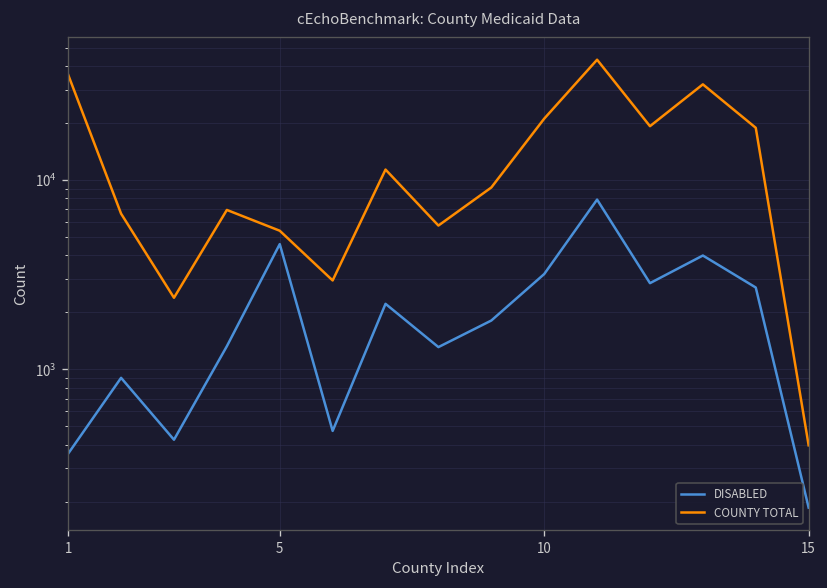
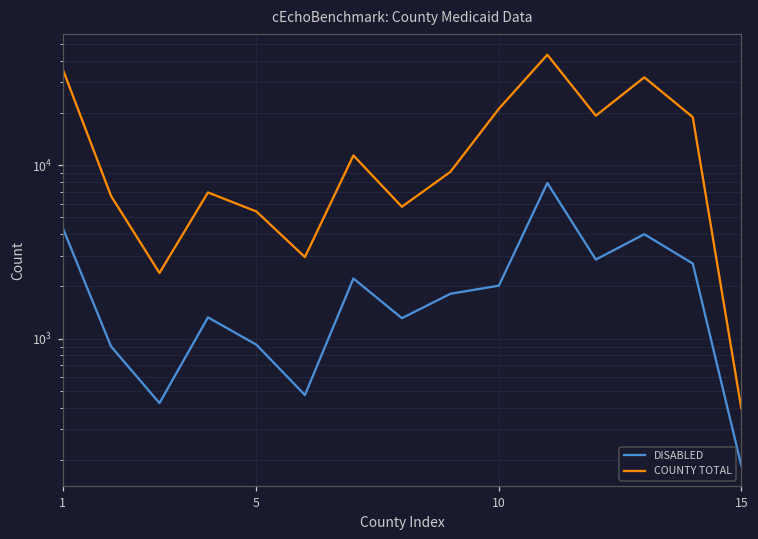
  {
    "DISABLED": {
-     "1": 360,
-     "5": 4600,
-     "10": 3200,
+     "1": 4400,
+     "5": 900,
+     "10": 2000,
      "15": 190
    },
    "COUNTY TOTAL": {
      "1": 36000,
      "5": 5400,
      "10": 21000,
      "15": 400
    }
  }
